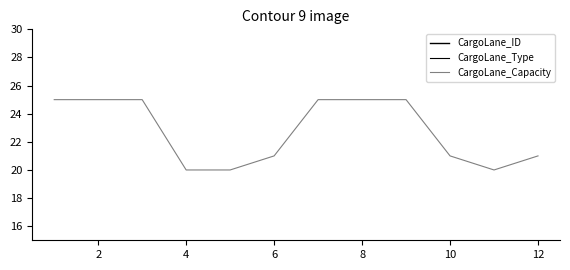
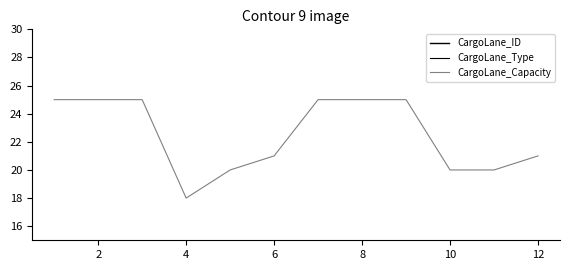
  {
    "CargoLane_Capacity": {
      "2": 25,
-     "4": 20,
+     "4": 18,
      "6": 21,
      "8": 25,
-     "10": 21,
+     "10": 20,
      "12": 21
    }
  }
